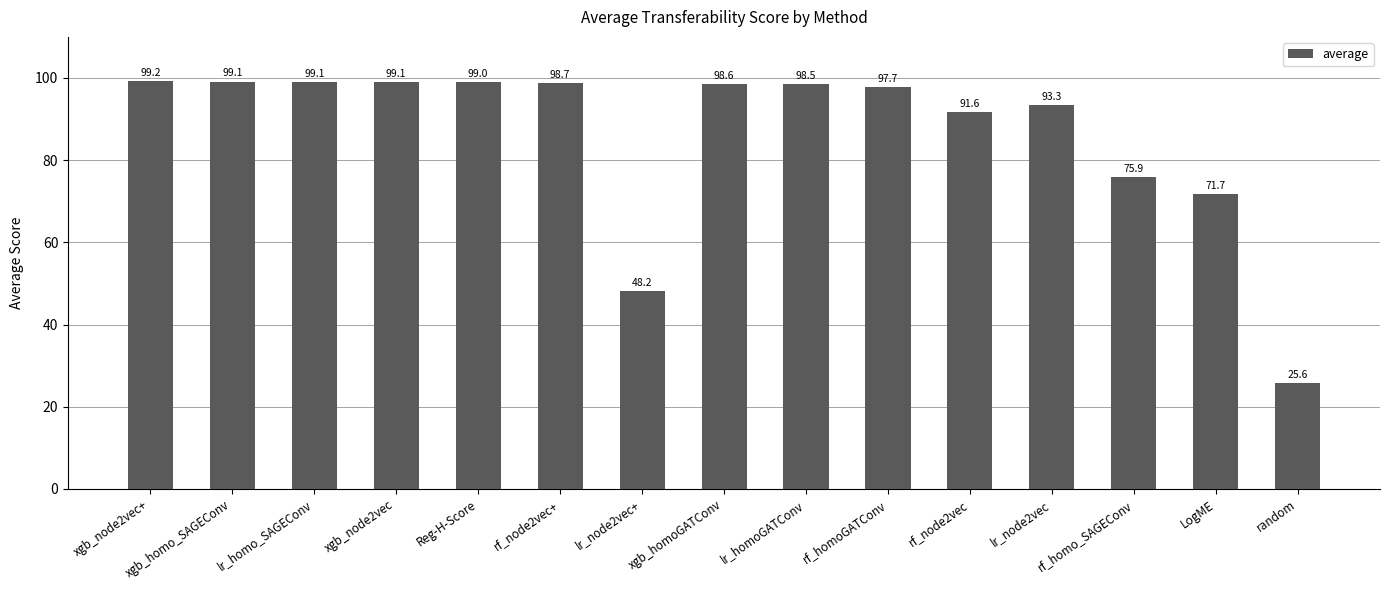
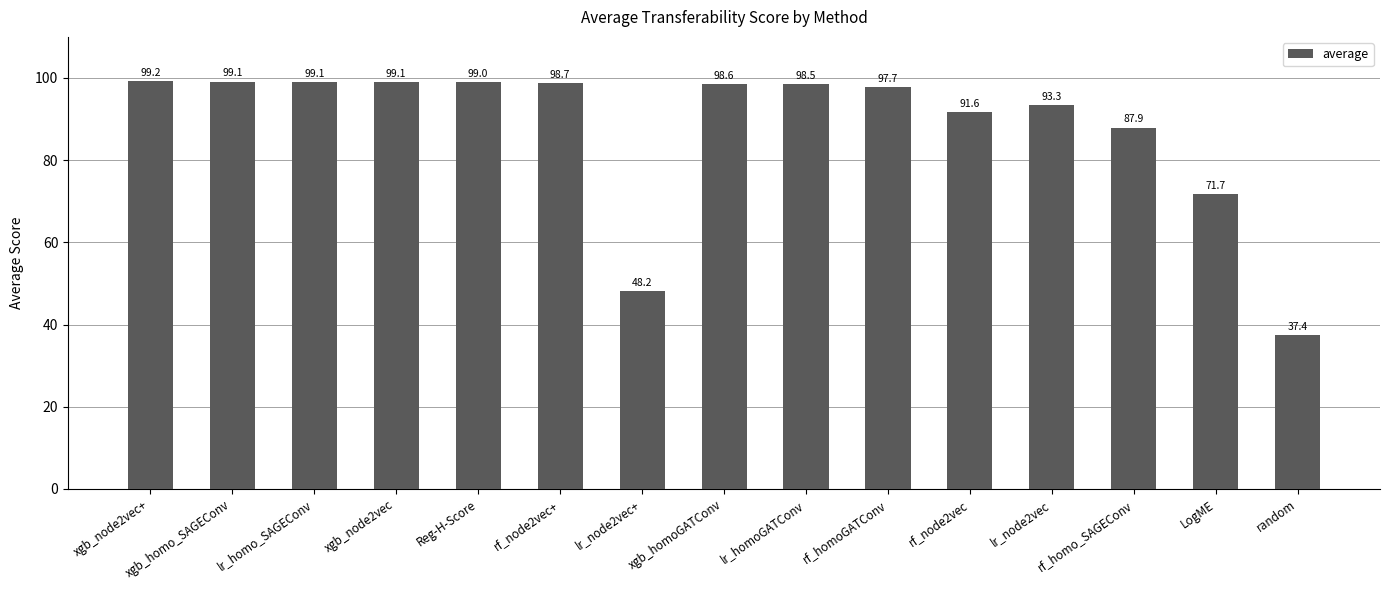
  {
    "xgb_node2vec+": 99.2,
    "xgb_homo_SAGEConv": 99.1,
    "lr_homo_SAGEConv": 99.1,
    "xgb_node2vec": 99.1,
    "Reg-H-Score": 99.0,
    "rf_node2vec+": 98.7,
    "lr_node2vec+": 48.2,
    "xgb_homoGATConv": 98.6,
    "lr_homoGATConv": 98.5,
    "rf_homoGATConv": 97.7,
    "rf_node2vec": 91.6,
    "lr_node2vec": 93.3,
-   "rf_homo_SAGEConv": 75.9,
+   "rf_homo_SAGEConv": 87.9,
    "LogME": 71.7,
-   "random": 25.6
+   "random": 37.4
  }
